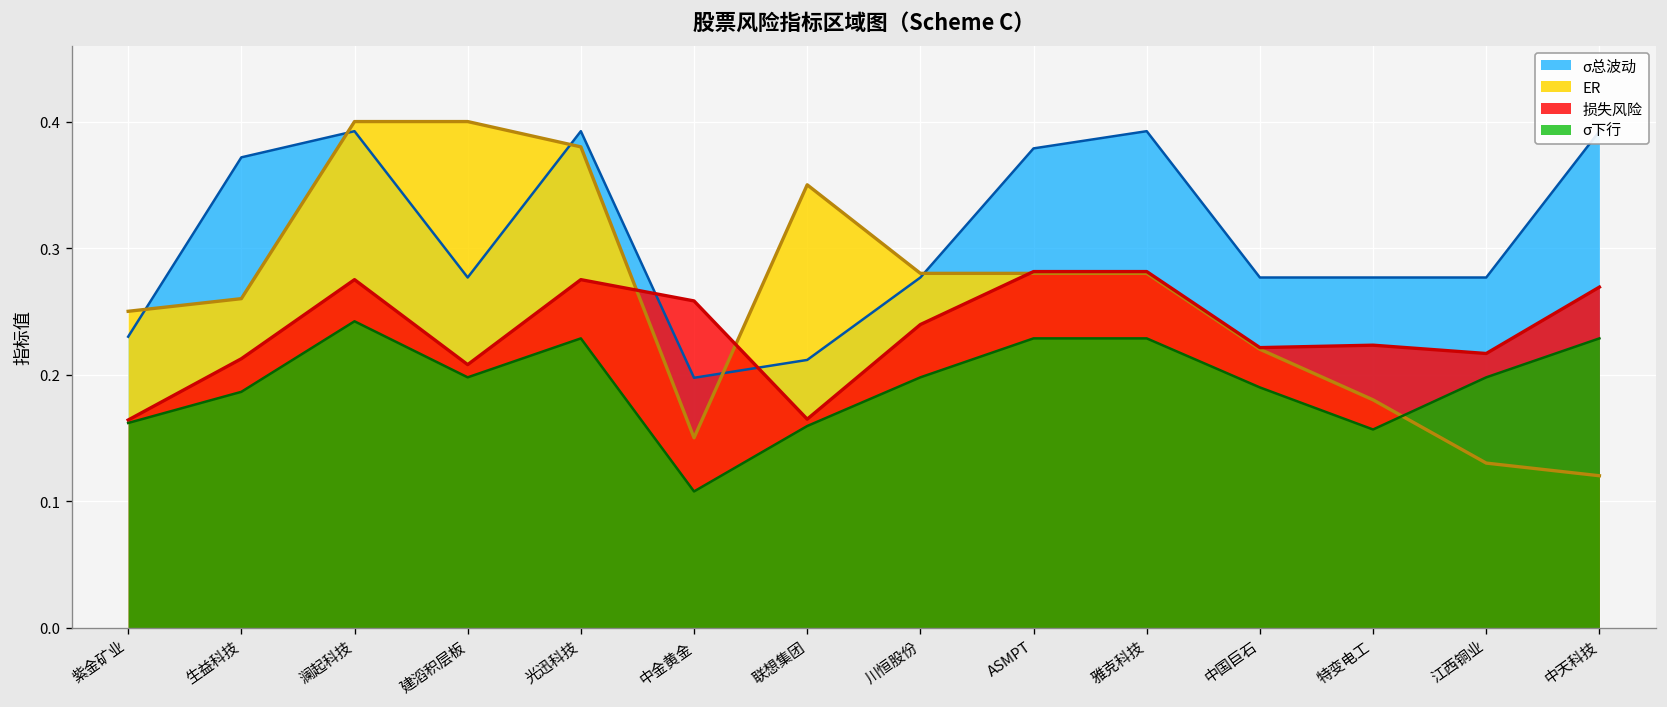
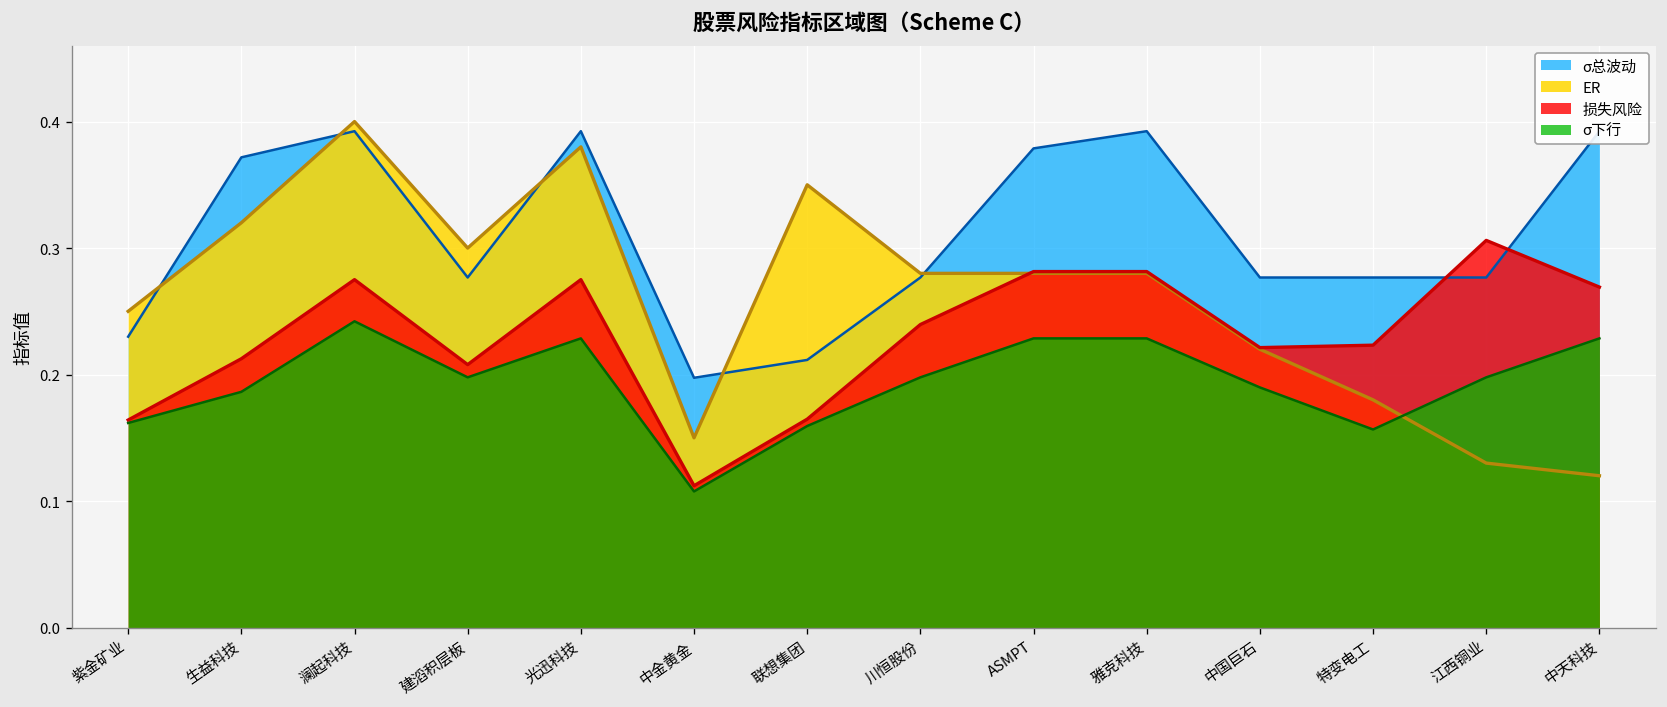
  {
    "σ总波动": {
      "紫金矿业": 0.230,
      "生益科技": 0.372,
      "澜起科技": 0.392,
      "建滔积层板": 0.277,
      "光迅科技": 0.392,
      "中金黄金": 0.197,
      "联想集团": 0.212,
      "川恒股份": 0.277,
      "ASMPT": 0.379,
      "雅克科技": 0.392,
      "中国巨石": 0.277,
      "特变电工": 0.277,
      "江西铜业": 0.277
    },
    "ER": {
      "紫金矿业": 0.25,
-     "生益科技": 0.26,
+     "生益科技": 0.32,
      "澜起科技": 0.40,
-     "建滔积层板": 0.4,
+     "建滔积层板": 0.3,
      "光迅科技": 0.38,
      "中金黄金": 0.15,
      "联想集团": 0.35,
      "川恒股份": 0.28,
      "特变电工": 0.18,
      "江西铜业": 0.13,
      "中天科技": 0.12
    },
    "损失风险": {
      "生益科技": 0.212,
      "澜起科技": 0.275,
      "建滔积层板": 0.208,
      "光迅科技": 0.275,
-     "中金黄金": 0.258,
+     "中金黄金": 0.112,
      "联想集团": 0.165,
      "川恒股份": 0.240,
      "特变电工": 0.223,
-     "江西铜业": 0.217,
+     "江西铜业": 0.306,
      "中天科技": 0.269
    },
    "σ下行": {
      "生益科技": 0.186,
      "澜起科技": 0.242,
      "建滔积层板": 0.198,
      "光迅科技": 0.229,
      "中金黄金": 0.108,
      "联想集团": 0.159,
      "川恒股份": 0.198,
      "ASMPT": 0.229,
      "雅克科技": 0.229,
      "中国巨石": 0.190,
      "特变电工": 0.157,
      "江西铜业": 0.198,
      "中天科技": 0.229
    }
  }
